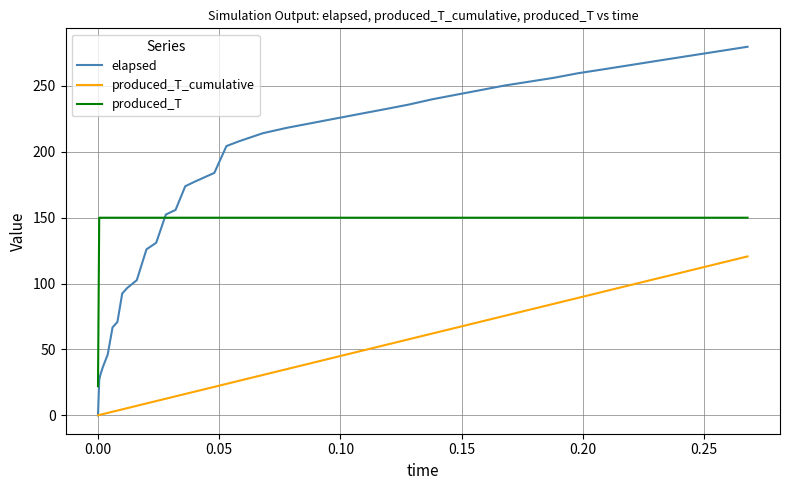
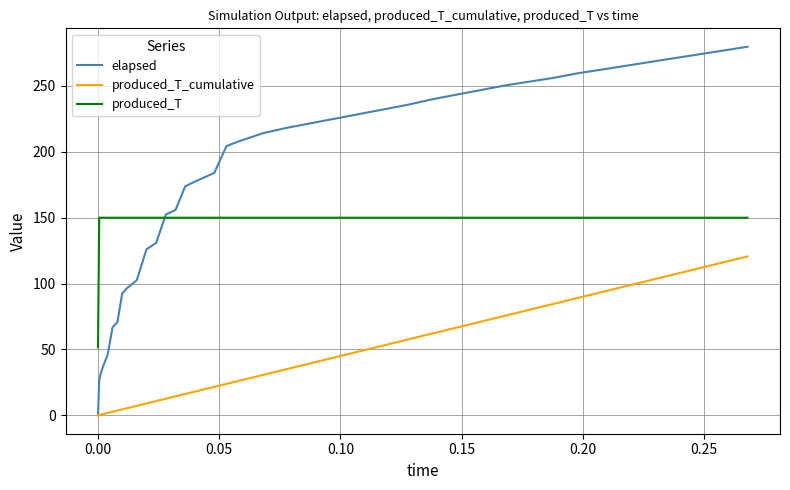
  {
    "produced_T": {
-     "0.00": 22
+     "0.00": 52
    }
  }
